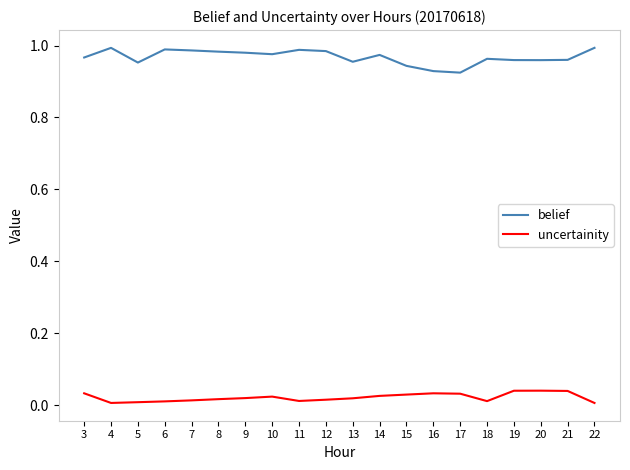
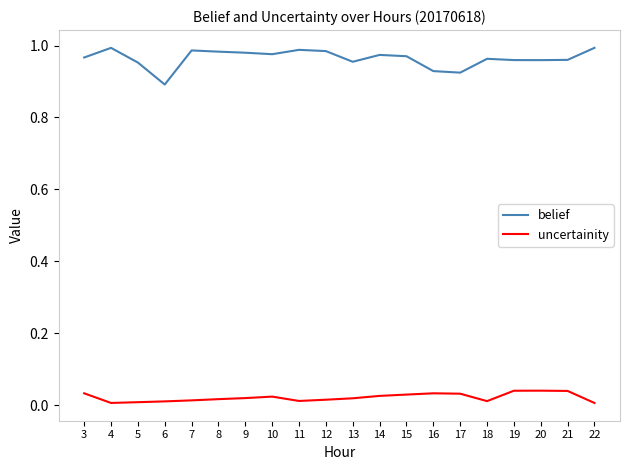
  {
    "belief": {
      "3": 0.97,
      "4": 0.99,
      "5": 0.95,
-     "6": 0.99,
+     "6": 0.89,
      "7": 0.99,
      "8": 0.98,
      "9": 0.98,
      "10": 0.98,
      "11": 0.99,
      "12": 0.98,
      "13": 0.95,
      "14": 0.97,
-     "15": 0.94,
+     "15": 0.97,
      "16": 0.93,
      "17": 0.92,
      "18": 0.96,
      "19": 0.96,
      "20": 0.96,
      "21": 0.96,
      "22": 0.99
    },
    "uncertainity": {
      "3": 0.03,
      "4": 0.01,
      "5": 0.01,
      "6": 0.01,
      "7": 0.01,
      "8": 0.02,
      "9": 0.02,
      "10": 0.02,
      "11": 0.01,
      "12": 0.02,
      "13": 0.02,
      "14": 0.03,
      "15": 0.03,
      "16": 0.03,
      "17": 0.03,
      "18": 0.01,
      "19": 0.04,
      "20": 0.04,
      "21": 0.04,
      "22": 0.01
    }
  }
